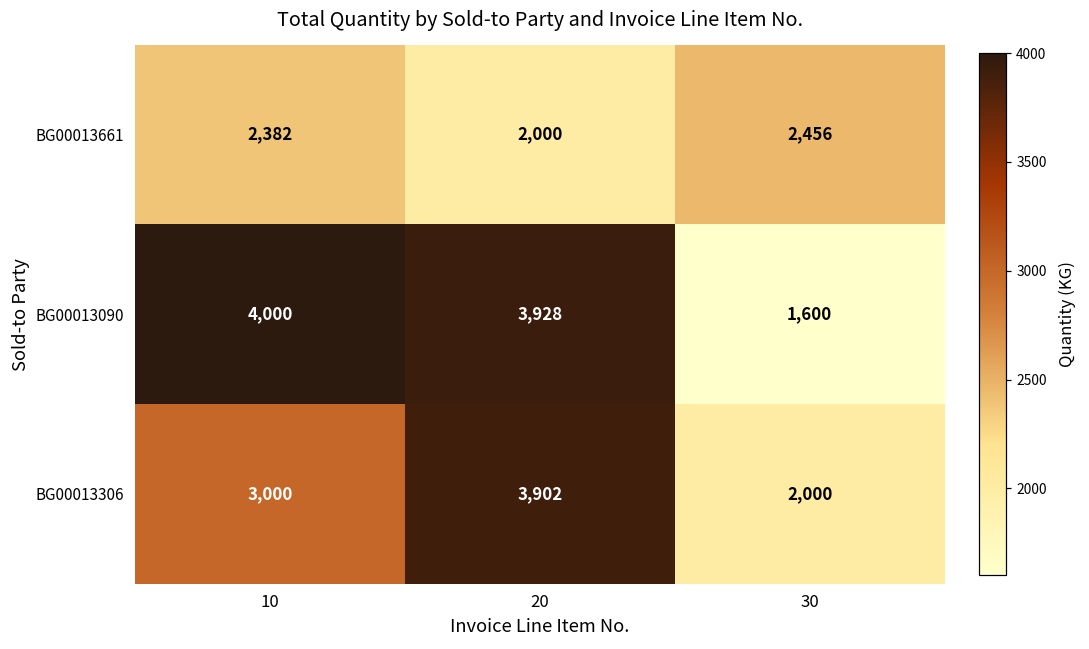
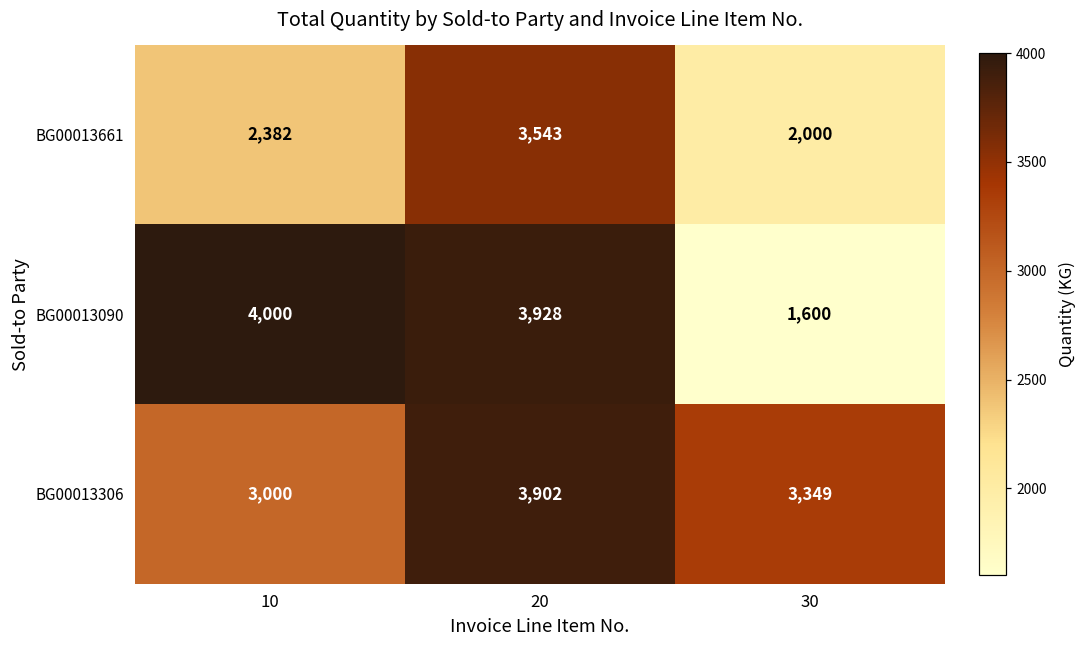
  {
    "BG00013661": {
      "10": "2,382",
-     "20": "2,000",
-     "30": "2,456"
+     "20": "3,543",
+     "30": "2,000"
    },
    "BG00013090": {
      "10": "4,000",
      "20": "3,928",
      "30": "1,600"
    },
    "BG00013306": {
      "10": "3,000",
      "20": "3,902",
-     "30": "2,000"
+     "30": "3,349"
    }
  }
